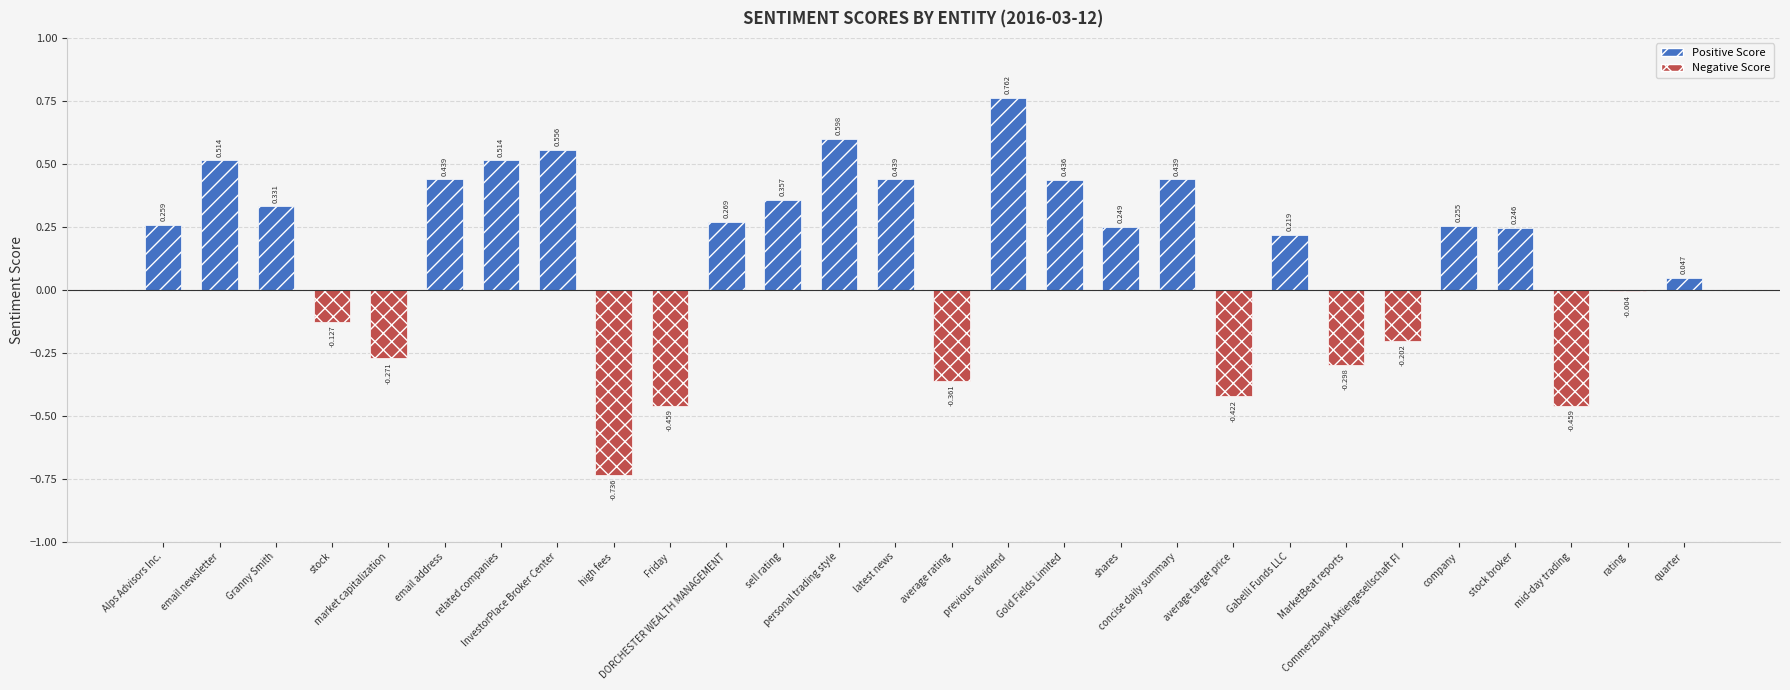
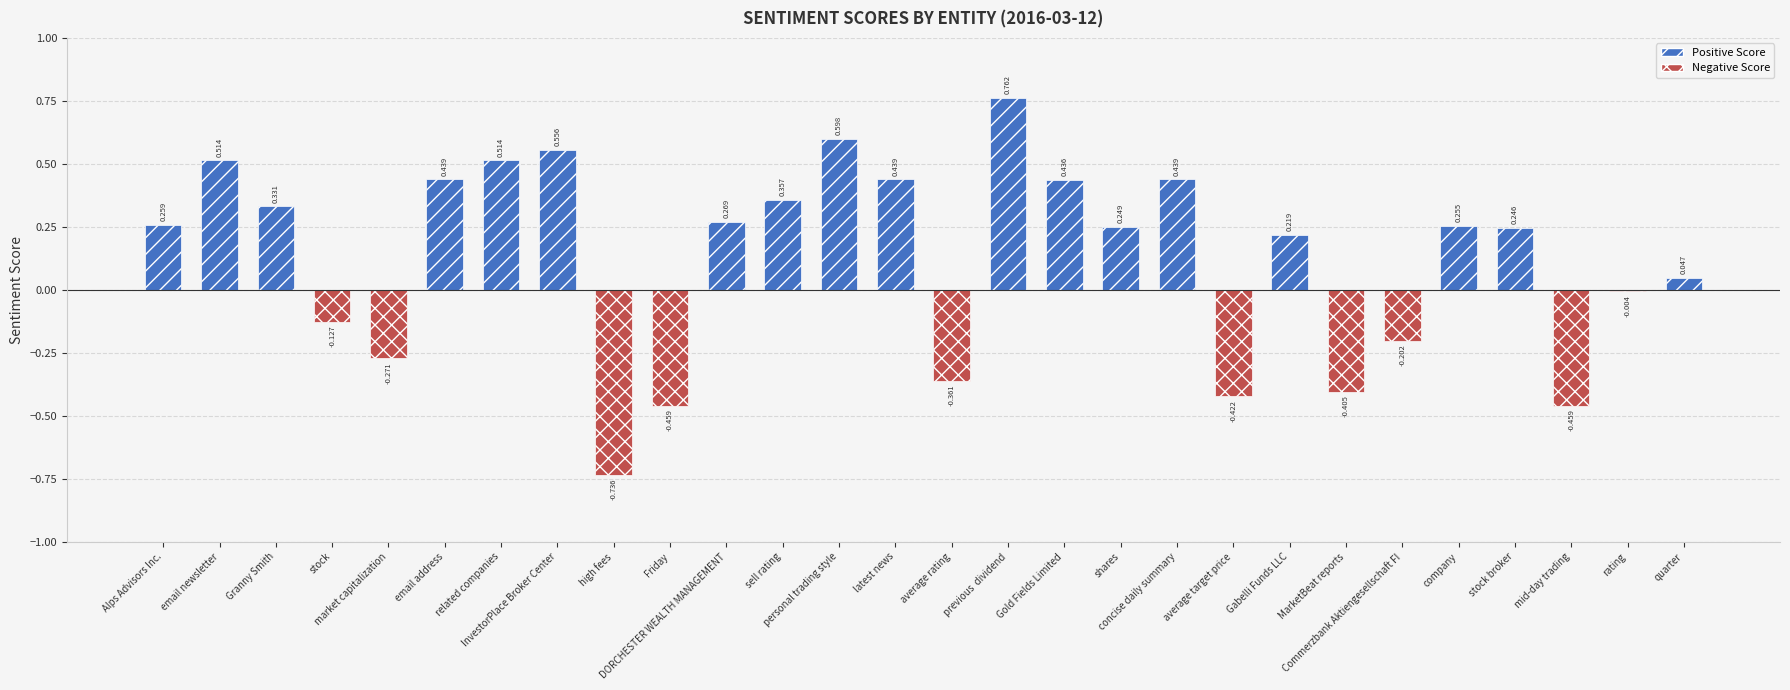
  {
    "Positive Score": {
      "Alps Advisors Inc.": 0.259,
      "email newsletter": 0.514,
      "Granny Smith": 0.331,
      "email address": 0.439,
      "related companies": 0.514,
      "InvestorPlace Broker Center": 0.556,
      "DORCHESTER WEALTH MANAGEMENT": 0.269,
      "sell rating": 0.357,
      "personal trading style": 0.598,
      "latest news": 0.439,
      "previous dividend": 0.762,
      "Gold Fields Limited": 0.436,
      "shares": 0.249,
      "concise daily summary": 0.439,
      "Gabelli Funds LLC": 0.219,
      "company": 0.255,
      "stock broker": 0.246,
      "quarter": 0.047
    },
    "Negative Score": {
      "stock": -0.127,
      "market capitalization": -0.271,
      "high fees": -0.736,
      "Friday": -0.459,
      "average rating": -0.361,
      "average target price": -0.422,
-     "MarketBeat reports": -0.298,
+     "MarketBeat reports": -0.405,
      "Commerzbank Aktiengesellschaft FI": -0.202,
      "mid-day trading": -0.459,
      "rating": -0.004
    }
  }
